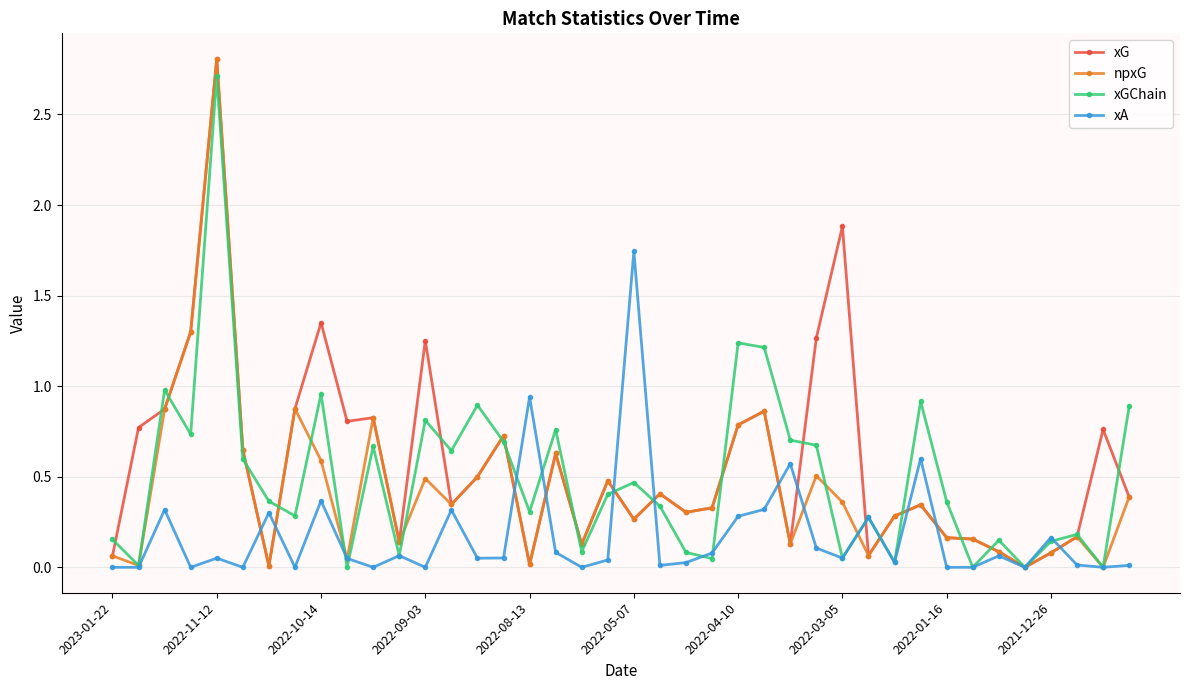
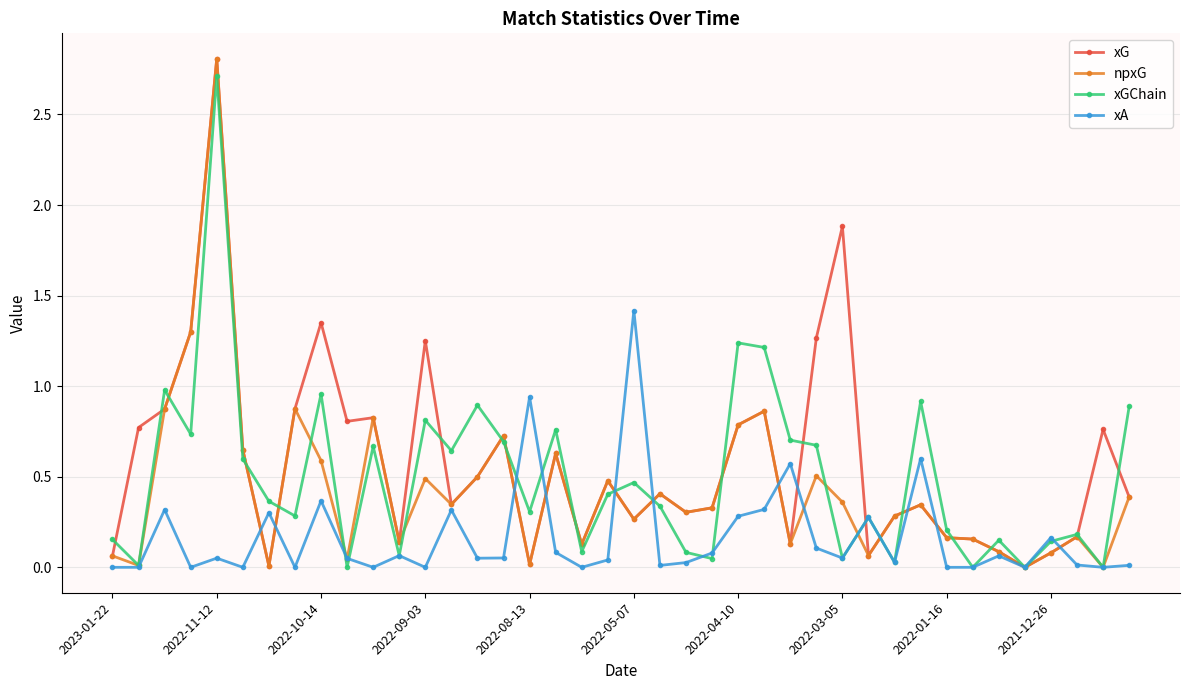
  {
    "xGChain": {
      "2023-01-22": 0.15,
      "2022-11-12": 2.71,
      "2022-10-14": 0.96,
      "2022-09-03": 0.81,
      "2022-08-13": 0.31,
      "2022-05-07": 0.47,
      "2022-04-10": 1.24,
-     "2022-01-16": 0.36,
+     "2022-01-16": 0.21,
      "2021-12-26": 0.14
    },
    "xA": {
      "2023-01-22": 0.00,
      "2022-11-12": 0.05,
      "2022-10-14": 0.37,
      "2022-09-03": 0.00,
      "2022-08-13": 0.94,
-     "2022-05-07": 1.74,
+     "2022-05-07": 1.42,
      "2022-04-10": 0.28,
      "2022-01-16": 0.00,
      "2021-12-26": 0.16
    }
  }
